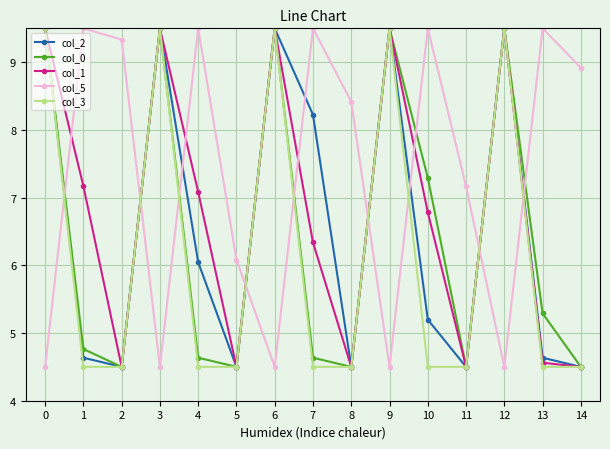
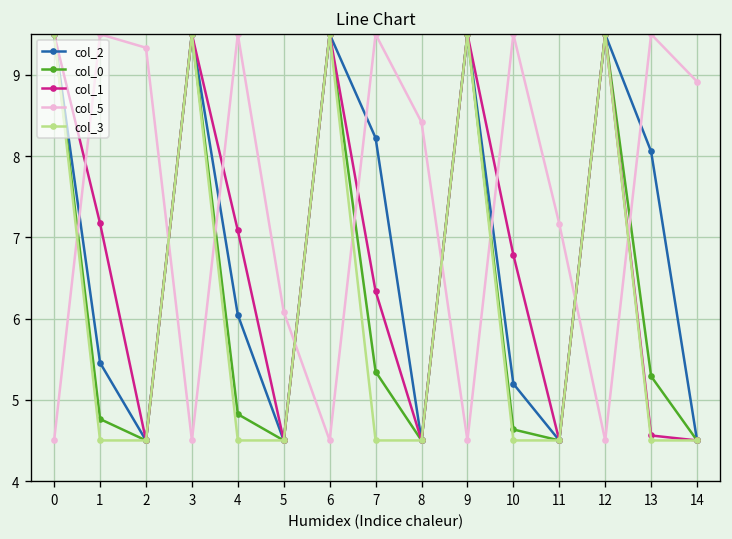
  {
    "col_2": {
-     "1": 4.6,
+     "1": 5.5,
      "4": 6.0,
      "7": 8.2,
      "10": 5.2,
-     "13": 4.6
+     "13": 8.1
    },
    "col_0": {
      "1": 4.8,
-     "4": 4.6,
-     "7": 4.6,
-     "10": 7.3,
+     "4": 4.8,
+     "7": 5.3,
+     "10": 4.6,
      "13": 5.3
    },
    "col_1": {
      "1": 7.2,
      "4": 7.1,
      "7": 6.3,
      "10": 6.8,
      "13": 4.6
    },
    "col_5": {
      "0": 4.5,
      "1": 9.5,
      "2": 9.3,
      "3": 4.5,
      "4": 9.5,
      "5": 6.1,
      "6": 4.5,
      "7": 9.5,
      "8": 8.4,
      "9": 4.5,
      "10": 9.5,
      "11": 7.2,
      "12": 4.5,
      "13": 9.5,
      "14": 8.9
    },
    "col_3": {
      "1": 4.5,
      "4": 4.5,
      "7": 4.5,
      "10": 4.5,
      "13": 4.5
    }
  }
